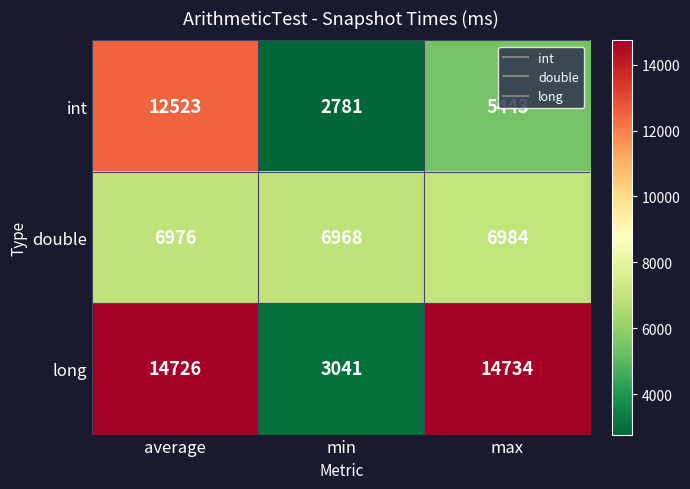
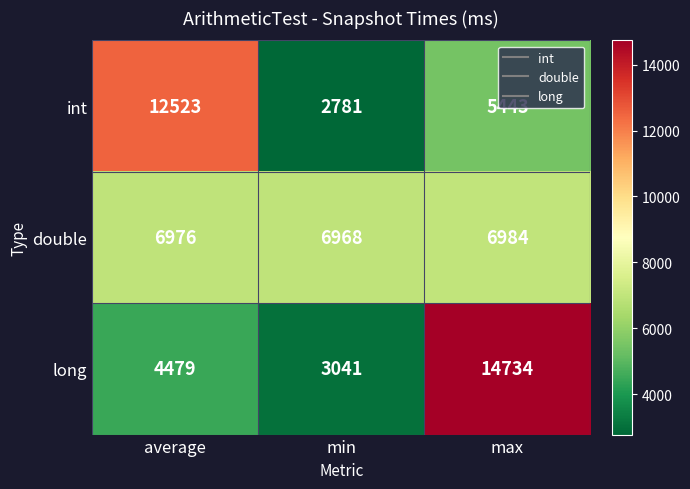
  {
    "int": {
      "average": 12523,
      "min": 2781
    },
    "double": {
      "average": 6976,
      "min": 6968,
      "max": 6984
    },
    "long": {
-     "average": 14726,
+     "average": 4479,
      "min": 3041,
      "max": 14734
    }
  }
